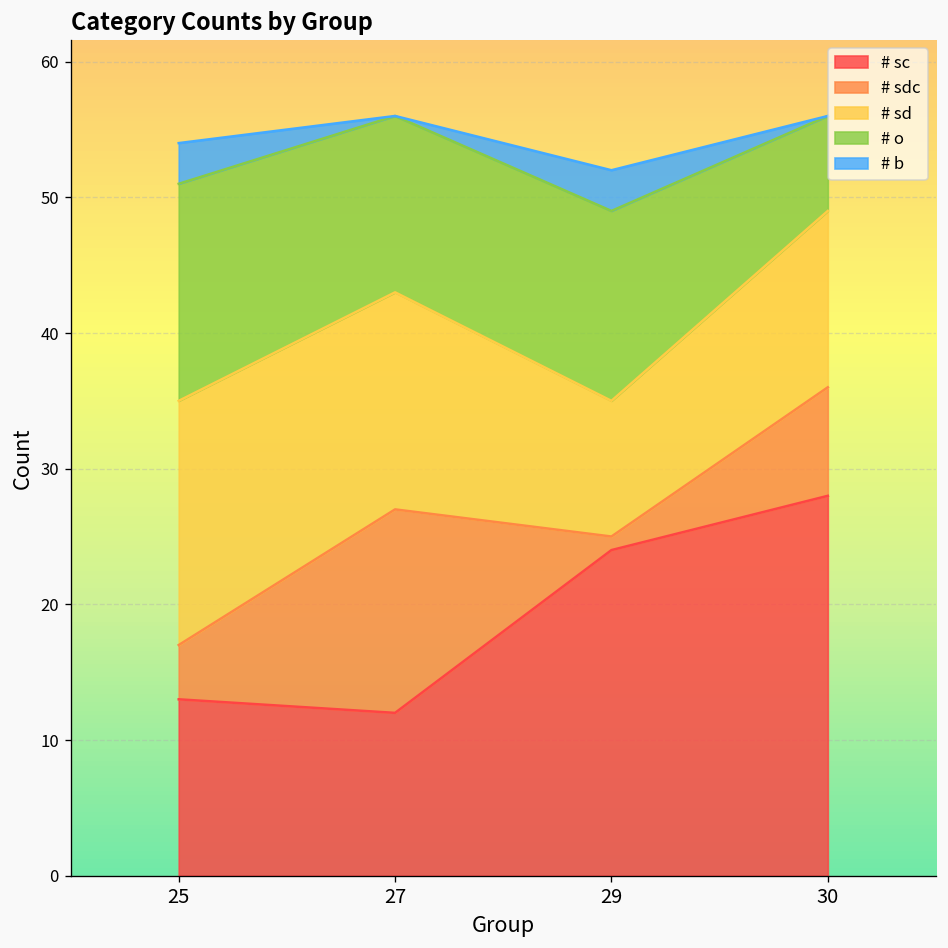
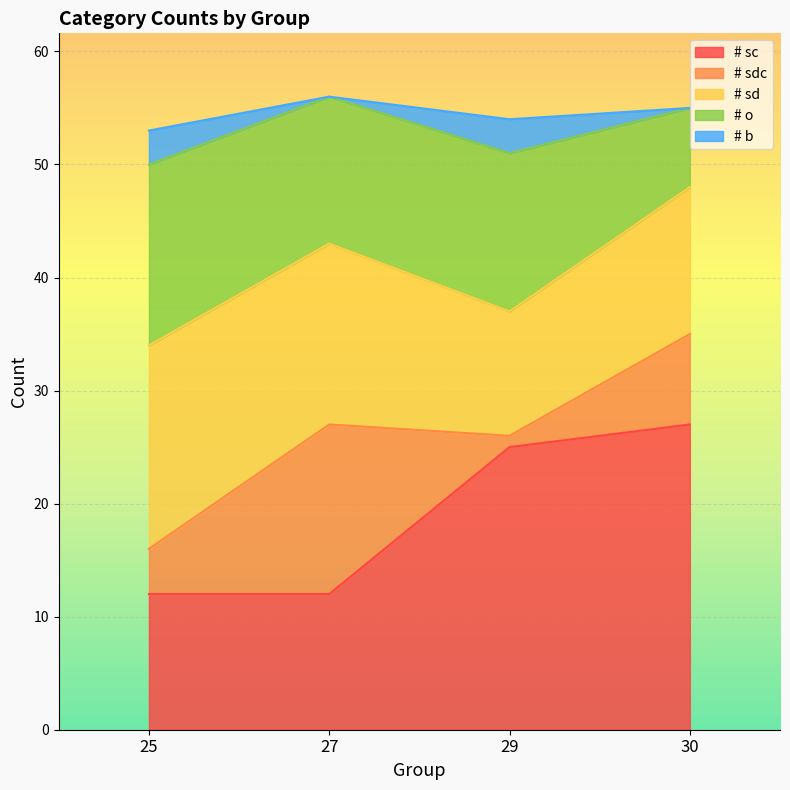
  {
    "# sc": {
-     "25": 13,
+     "25": 12,
      "27": 12,
-     "29": 24,
-     "30": 28
+     "29": 25,
+     "30": 27
    },
    "# sdc": {
      "25": 4,
      "27": 15,
      "29": 1,
      "30": 8
    },
    "# sd": {
      "25": 18,
      "27": 16,
-     "29": 10,
+     "29": 11,
      "30": 13
    },
    "# o": {
      "25": 16,
      "29": 14
    },
    "# b": {
      "25": 3,
      "29": 3
    }
  }
